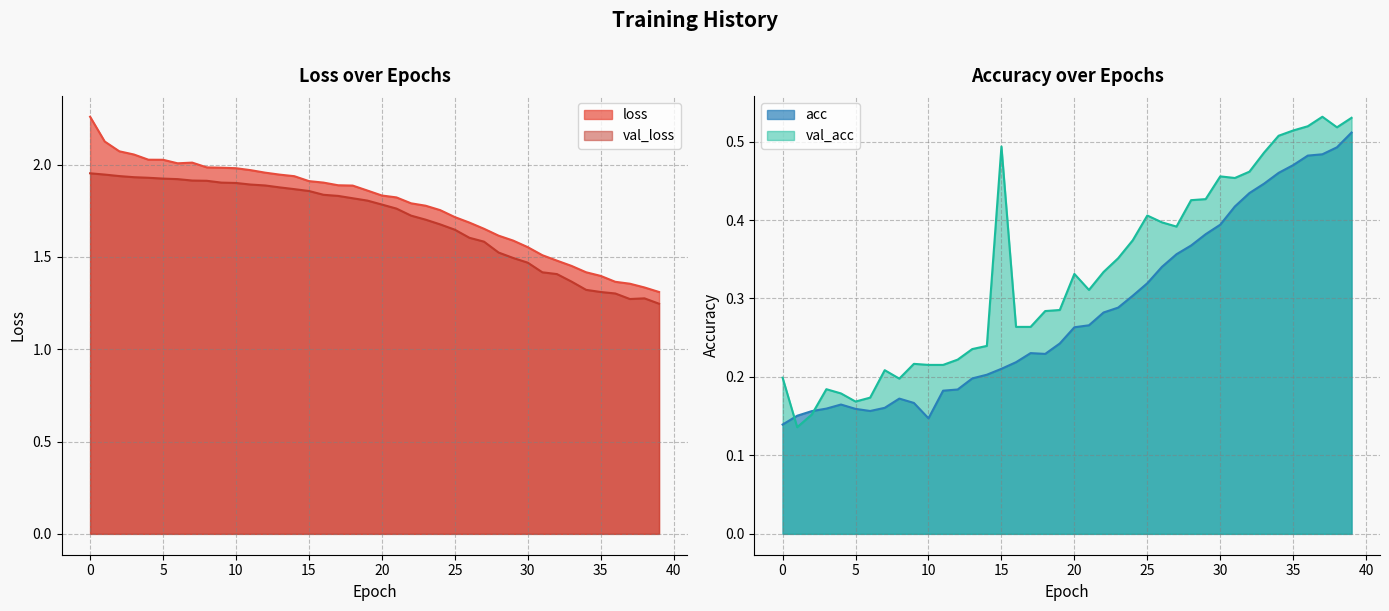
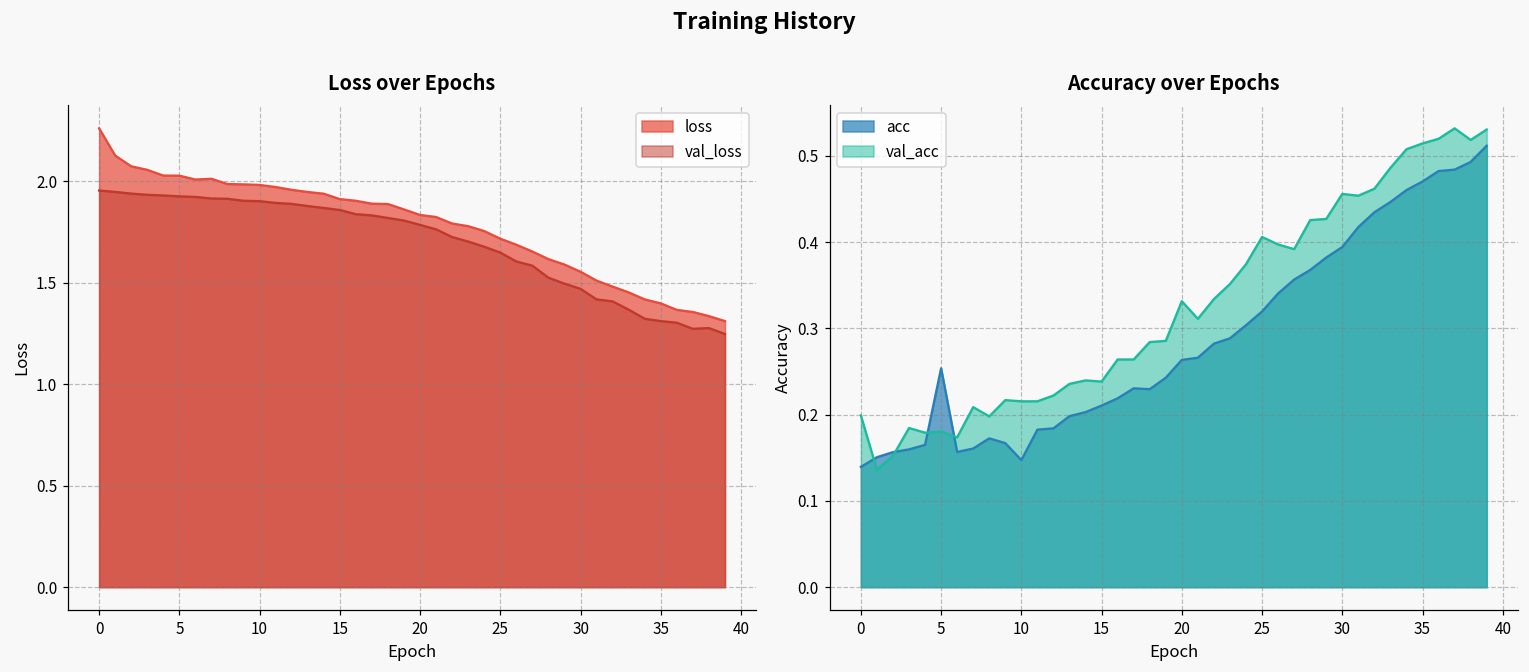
  {
    "Accuracy over Epochs": {
      "acc": {
        "0": 0.14,
-       "5": 0.16,
+       "5": 0.25,
        "10": 0.15,
        "15": 0.21,
        "20": 0.26,
        "25": 0.32,
        "30": 0.39,
        "35": 0.47
      },
      "val_acc": {
        "0": 0.20,
-       "5": 0.17,
+       "5": 0.18,
        "10": 0.22,
-       "15": 0.49,
+       "15": 0.24,
        "20": 0.33,
        "25": 0.41,
        "30": 0.46,
        "35": 0.51
      }
    }
  }
